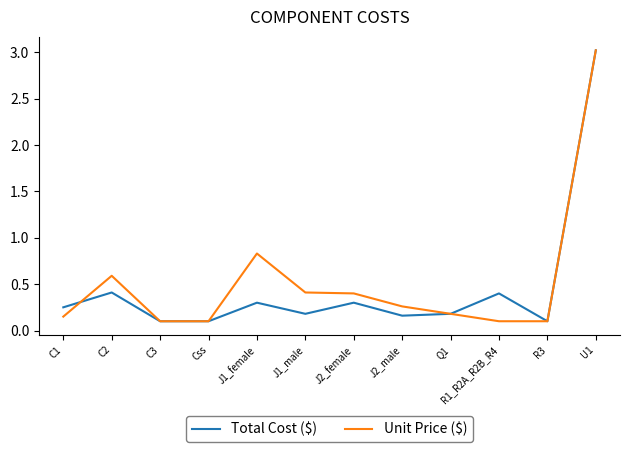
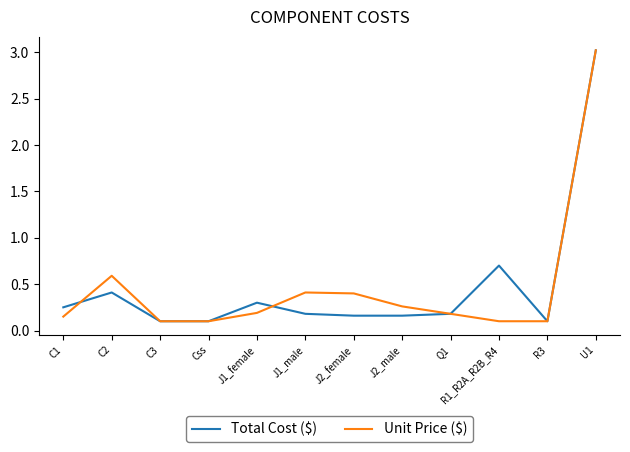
  {
    "Total Cost ($)": {
      "C1": 0.3,
      "C2": 0.4,
      "J1_female": 0.3,
      "J1_male": 0.2,
-     "J2_female": 0.3,
+     "J2_female": 0.2,
      "J2_male": 0.2,
-     "R1_R2A_R2B_R4": 0.4
+     "R1_R2A_R2B_R4": 0.7
    },
    "Unit Price ($)": {
      "C1": 0.2,
      "C2": 0.6,
-     "J1_female": 0.8,
+     "J1_female": 0.2,
      "J1_male": 0.4,
      "J2_female": 0.4,
      "J2_male": 0.3,
      "R1_R2A_R2B_R4": 0.1
    }
  }
